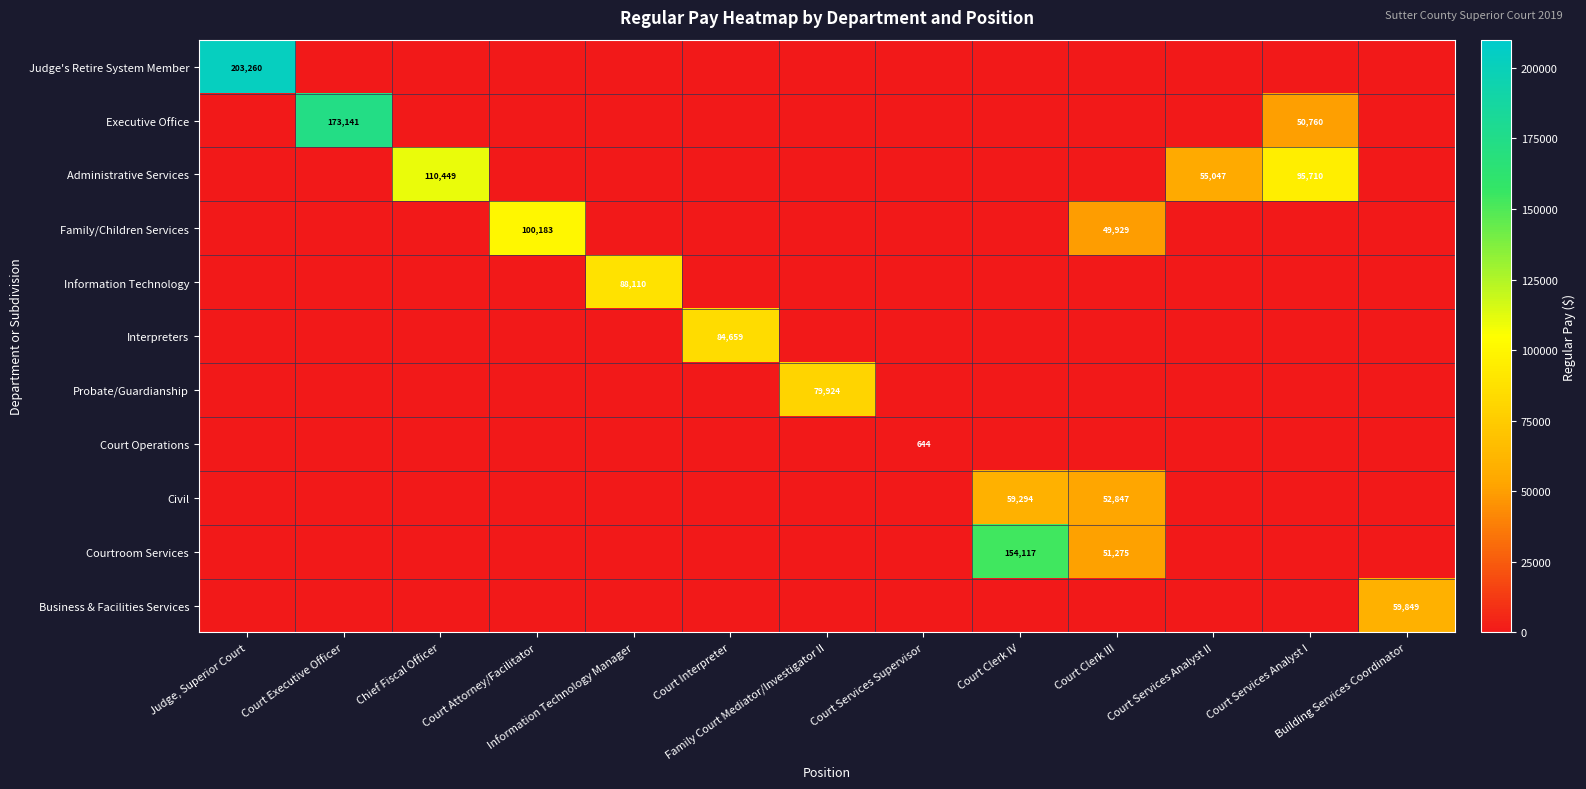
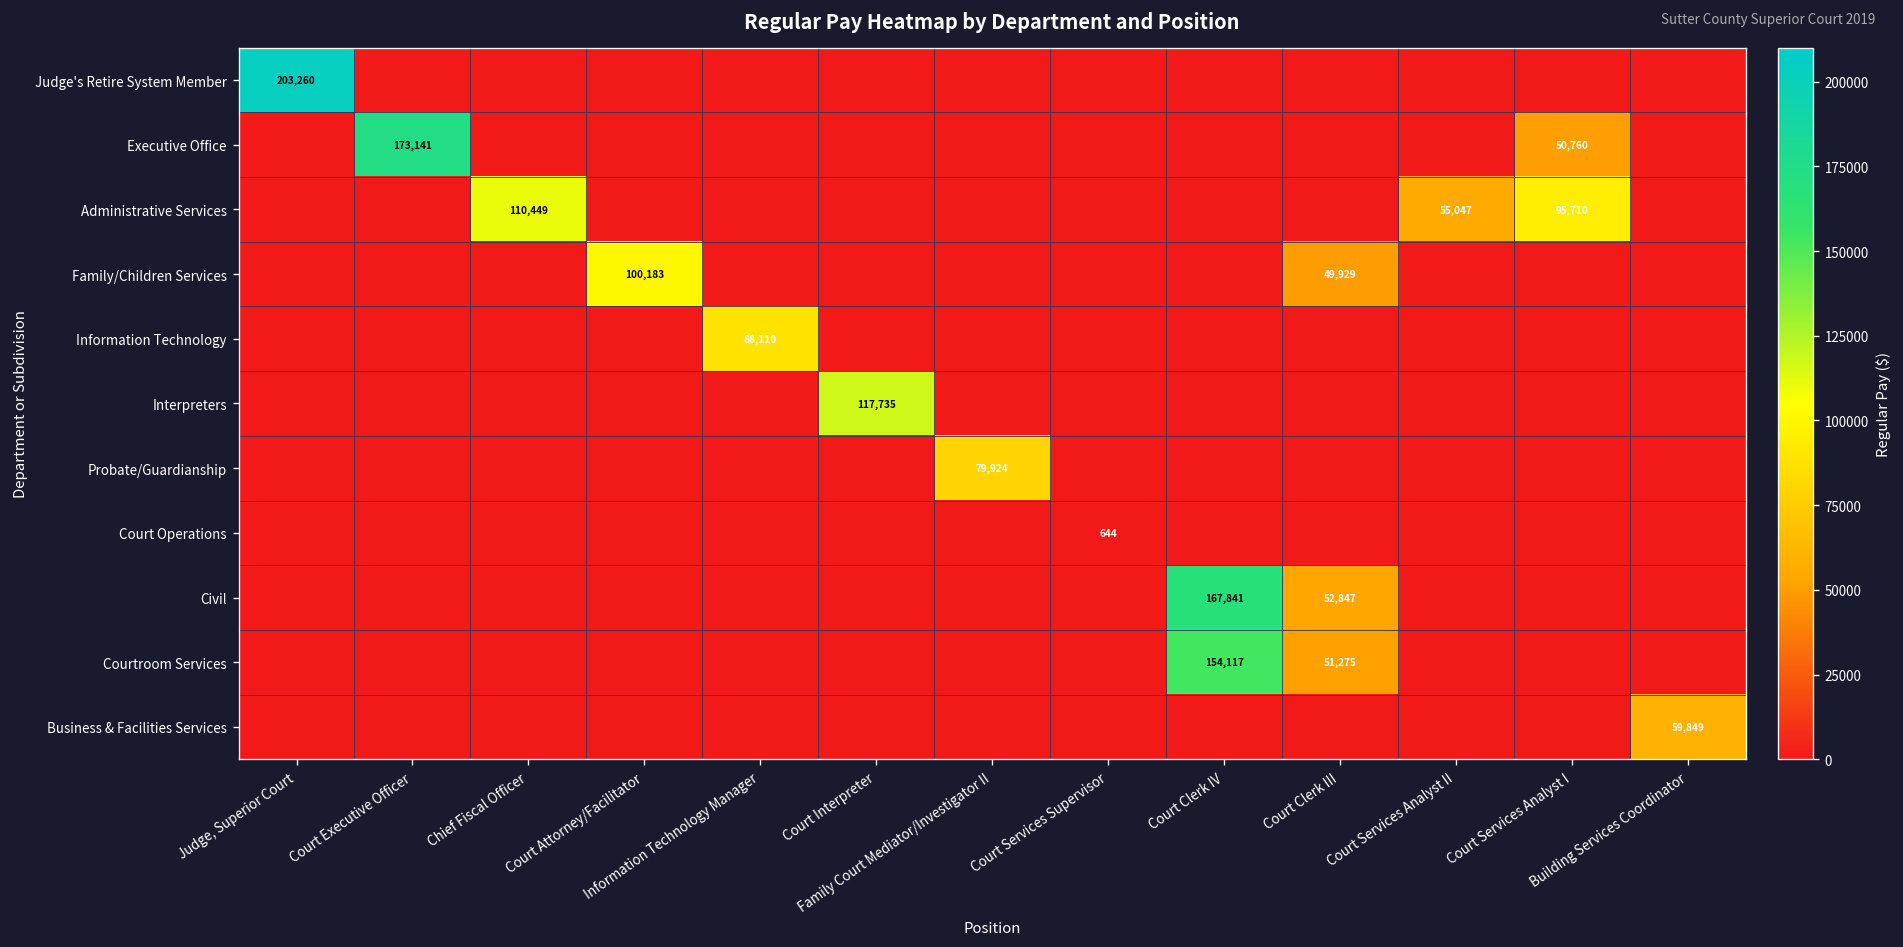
  {
    "Judge's Retire System Member": {
      "Judge, Superior Court": "203,260"
    },
    "Executive Office": {
      "Court Executive Officer": "173,141",
      "Court Services Analyst I": "50,760"
    },
    "Administrative Services": {
      "Chief Fiscal Officer": "110,449",
      "Court Services Analyst II": "55,047",
      "Court Services Analyst I": "95,710"
    },
    "Family/Children Services": {
      "Court Attorney/Facilitator": "100,183",
      "Court Clerk III": "49,929"
    },
    "Information Technology": {
      "Information Technology Manager": "88,110"
    },
    "Interpreters": {
-     "Court Interpreter": "84,659"
+     "Court Interpreter": "117,735"
    },
    "Probate/Guardianship": {
      "Family Court Mediator/Investigator II": "79,924"
    },
    "Court Operations": {
      "Court Services Supervisor": "644"
    },
    "Civil": {
-     "Court Clerk IV": "59,294",
+     "Court Clerk IV": "167,841",
      "Court Clerk III": "52,847"
    },
    "Courtroom Services": {
      "Court Clerk IV": "154,117",
      "Court Clerk III": "51,275"
    },
    "Business & Facilities Services": {
      "Building Services Coordinator": "59,849"
    }
  }
